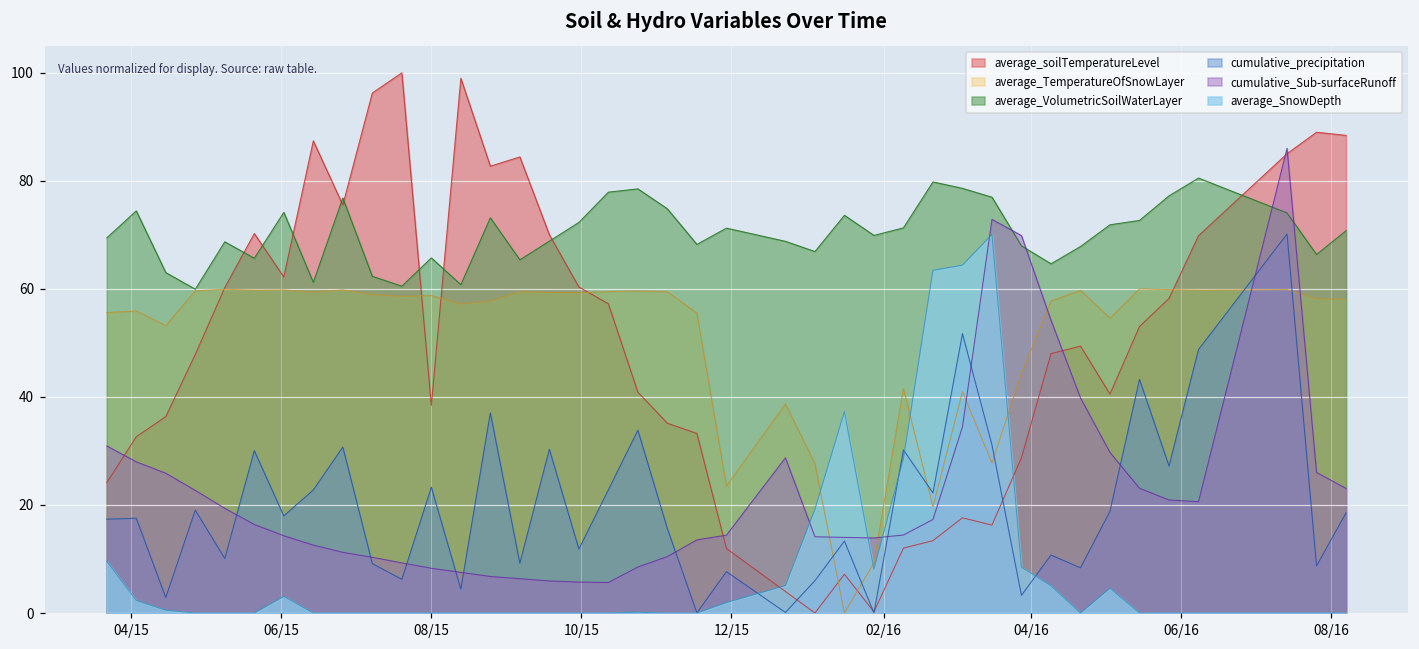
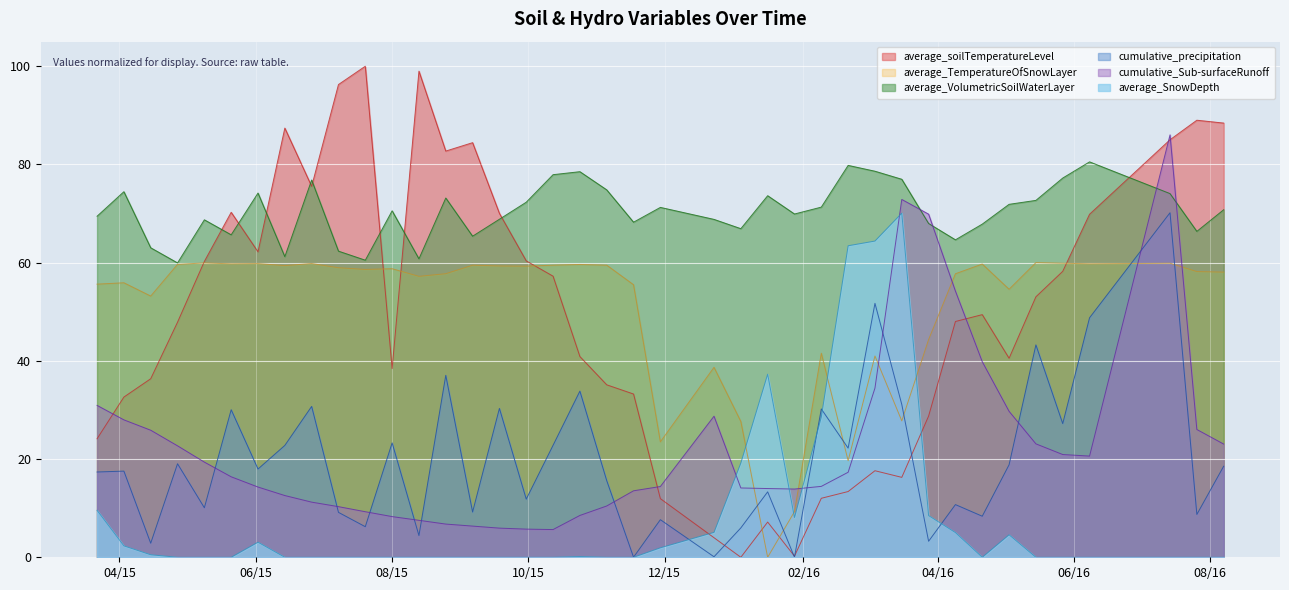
  {
    "average_soilTemperatureLevel": {
      "08/15": 38
    },
    "average_TemperatureOfSnowLayer": {
      "08/15": 59
    },
    "average_VolumetricSoilWaterLayer": {
-     "08/15": 66
+     "08/15": 71
    }
  }
